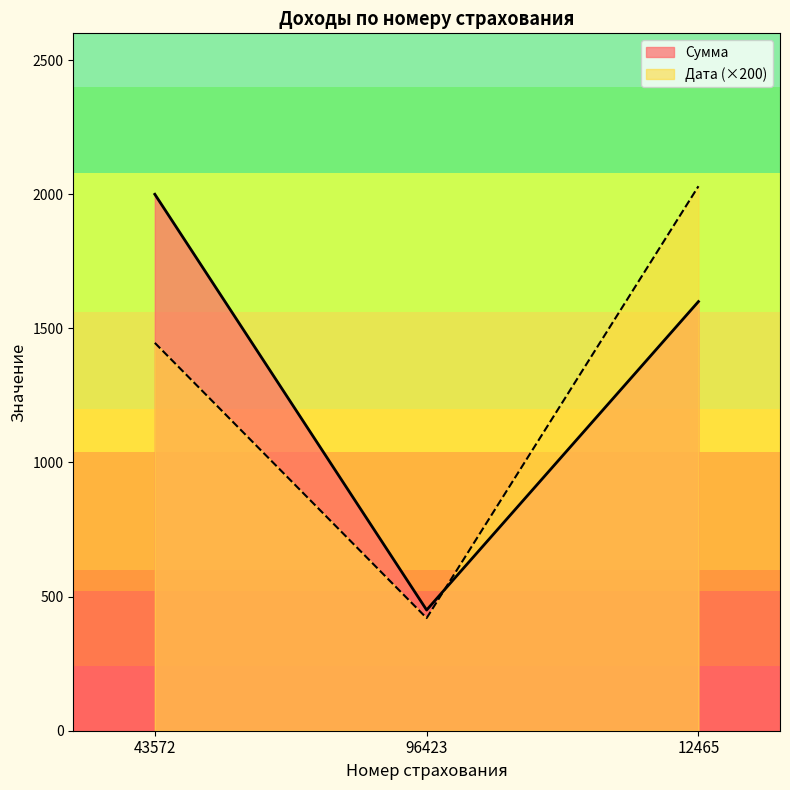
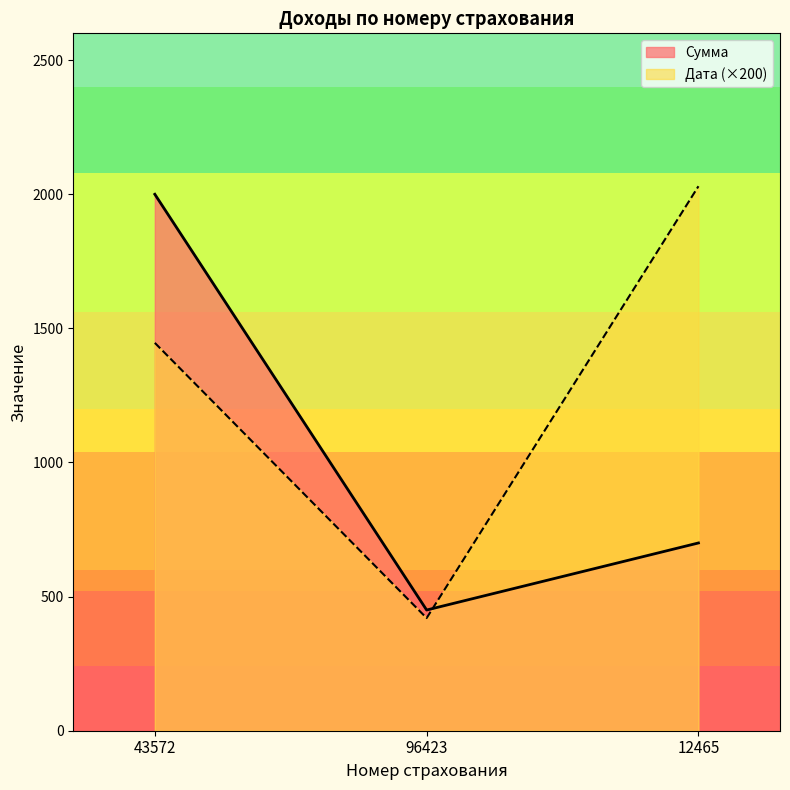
  {
    "Сумма": {
      "43572": 2000,
      "96423": 450,
-     "12465": 1600
+     "12465": 700
    },
    "Дата (×200)": {
      "43572": 1450,
      "96423": 420,
      "12465": 2030
    }
  }
